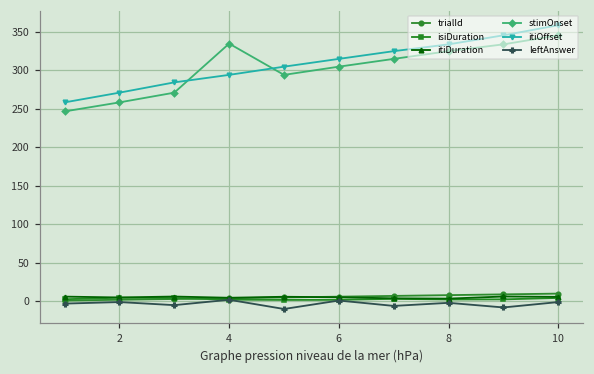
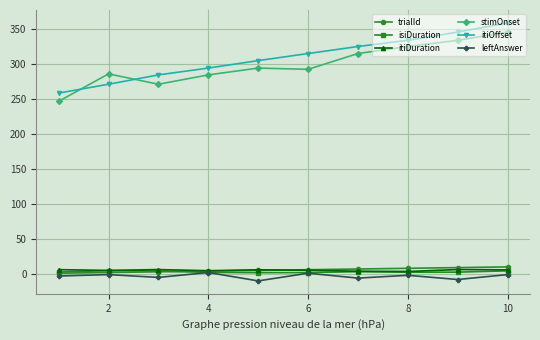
  {
    "stimOnset": {
-     "2": 260,
-     "4": 330,
-     "6": 300
+     "2": 290,
+     "4": 280,
+     "6": 290
    },
    "itiOffset": {
      "2": 270,
      "4": 290,
      "6": 320
    },
    "leftAnswer": {
      "8": 0,
      "10": 0
    }
  }
